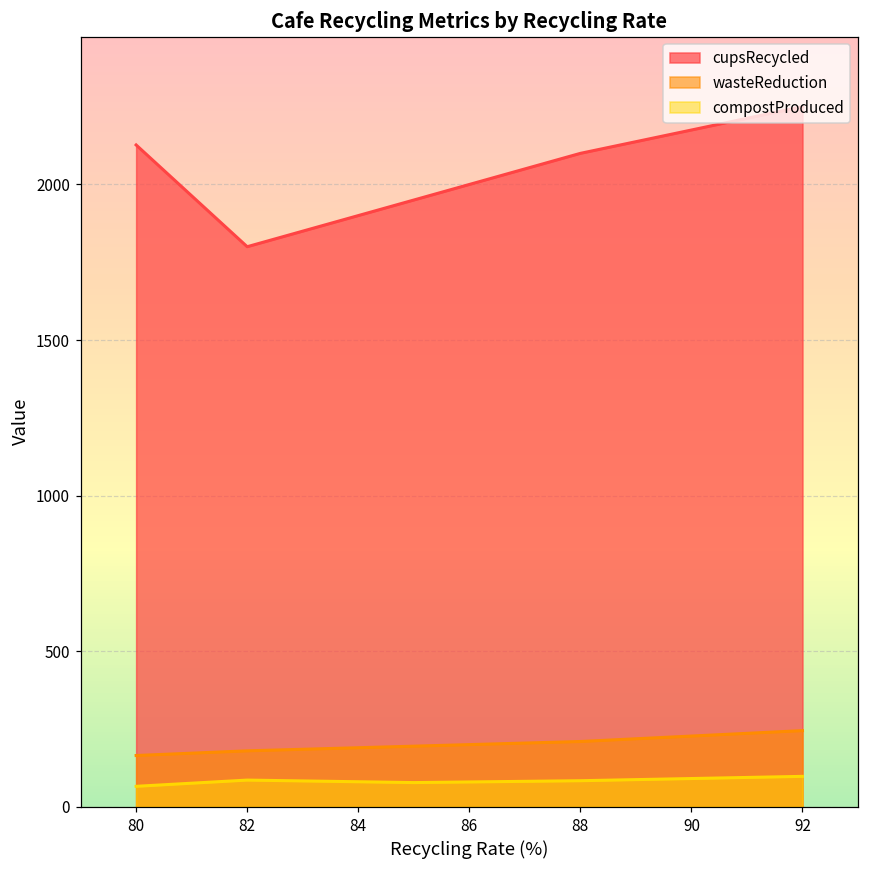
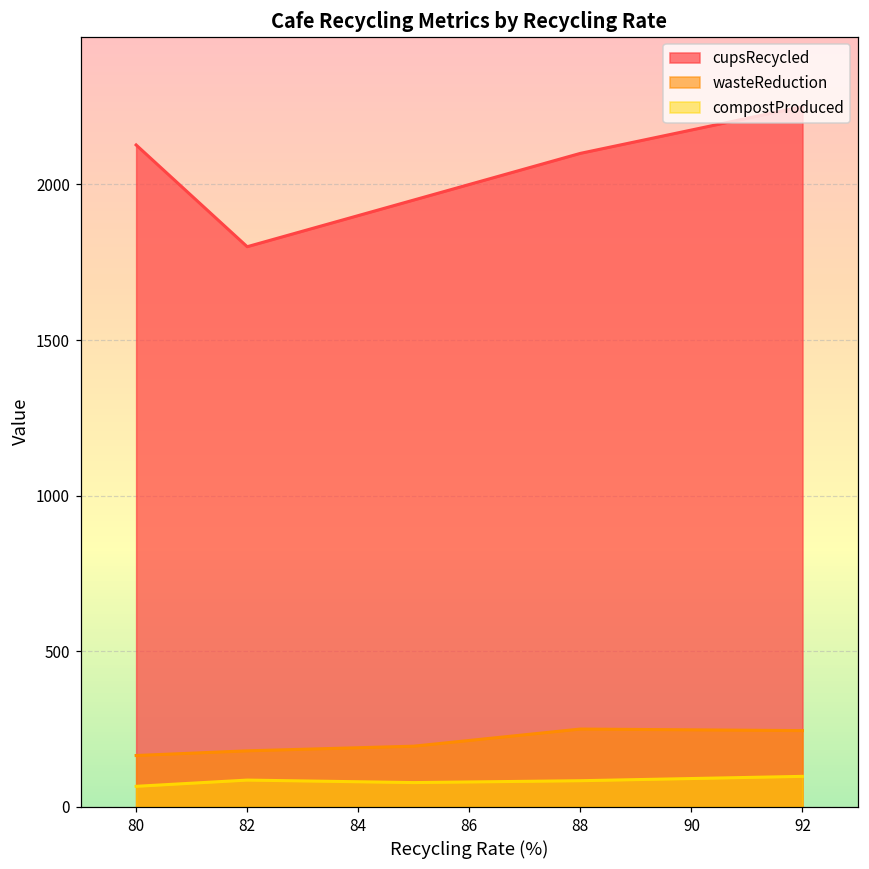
  {
    "cupsRecycled": {
      "80": 2130,
      "82": 1800,
      "88": 2100
    },
    "wasteReduction": {
      "80": 170,
      "82": 180,
-     "88": 210,
+     "88": 250,
      "92": 250
    },
    "compostProduced": {
      "80": 70,
      "82": 90,
      "88": 80,
      "92": 100
    }
  }
